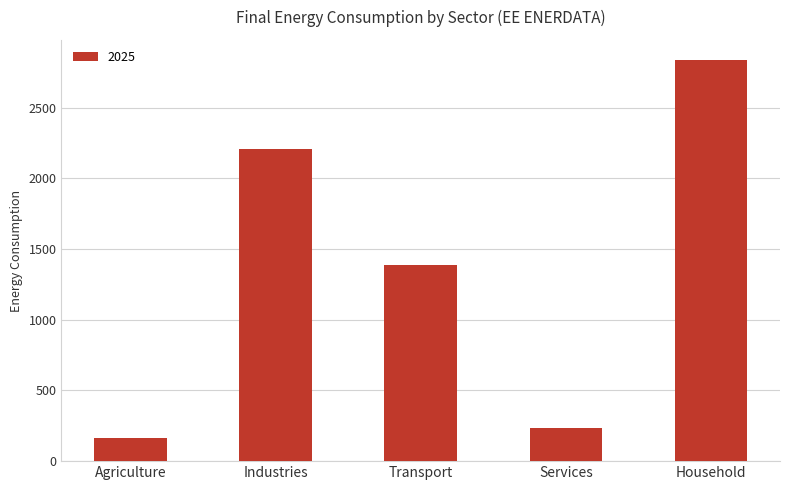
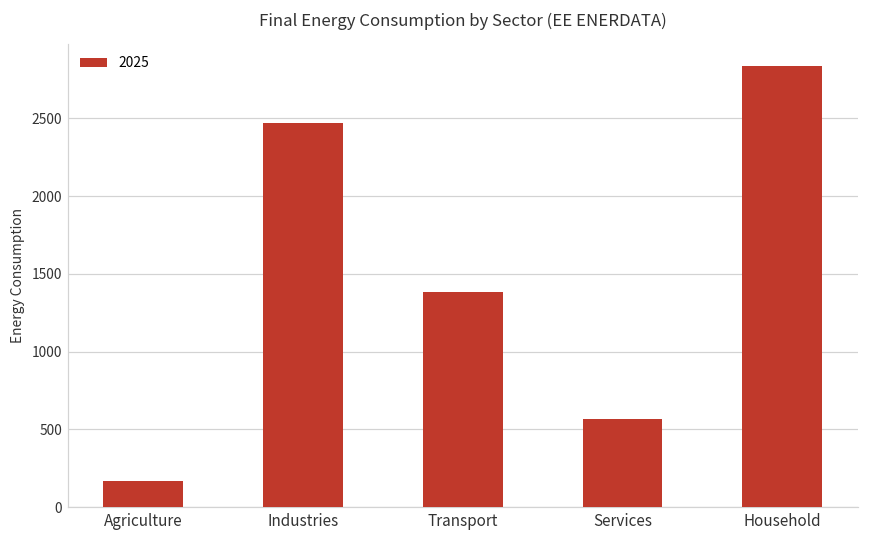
  {
    "Agriculture": 170,
-   "Industries": 2210,
+   "Industries": 2470,
    "Transport": 1390,
-   "Services": 230,
+   "Services": 570,
    "Household": 2840
  }
